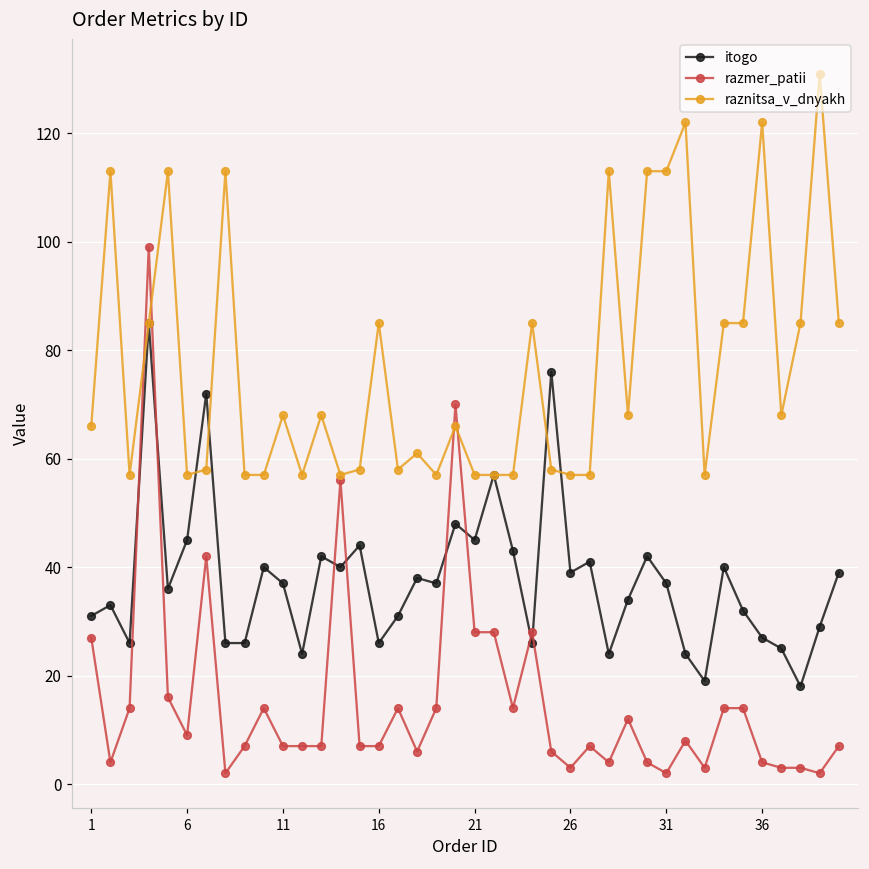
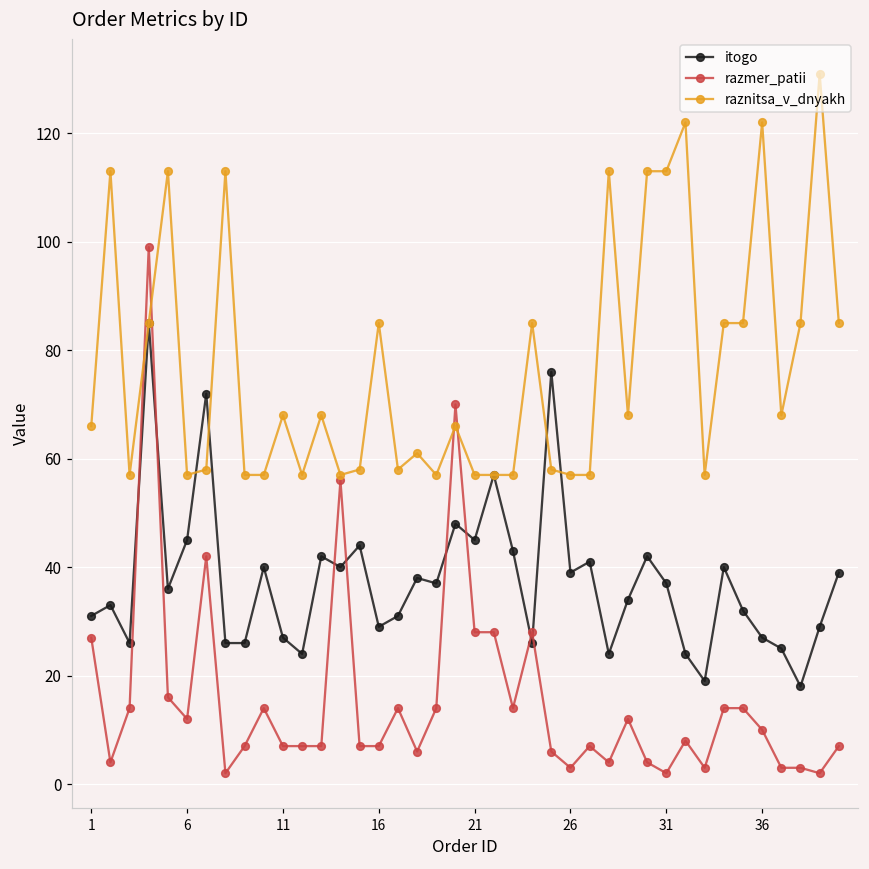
  {
    "itogo": {
      "1": 31,
      "6": 45,
-     "11": 37,
-     "16": 26,
+     "11": 27,
+     "16": 29,
      "21": 45,
      "26": 39,
      "31": 37,
      "36": 27
    },
    "razmer_patii": {
      "1": 27,
-     "6": 9,
+     "6": 12,
      "11": 7,
      "16": 7,
      "21": 28,
      "26": 3,
      "31": 2,
-     "36": 4
+     "36": 10
    },
    "raznitsa_v_dnyakh": {
      "1": 66,
      "6": 57,
      "11": 68,
      "16": 85,
      "21": 57,
      "26": 57,
      "31": 113,
      "36": 122
    }
  }
